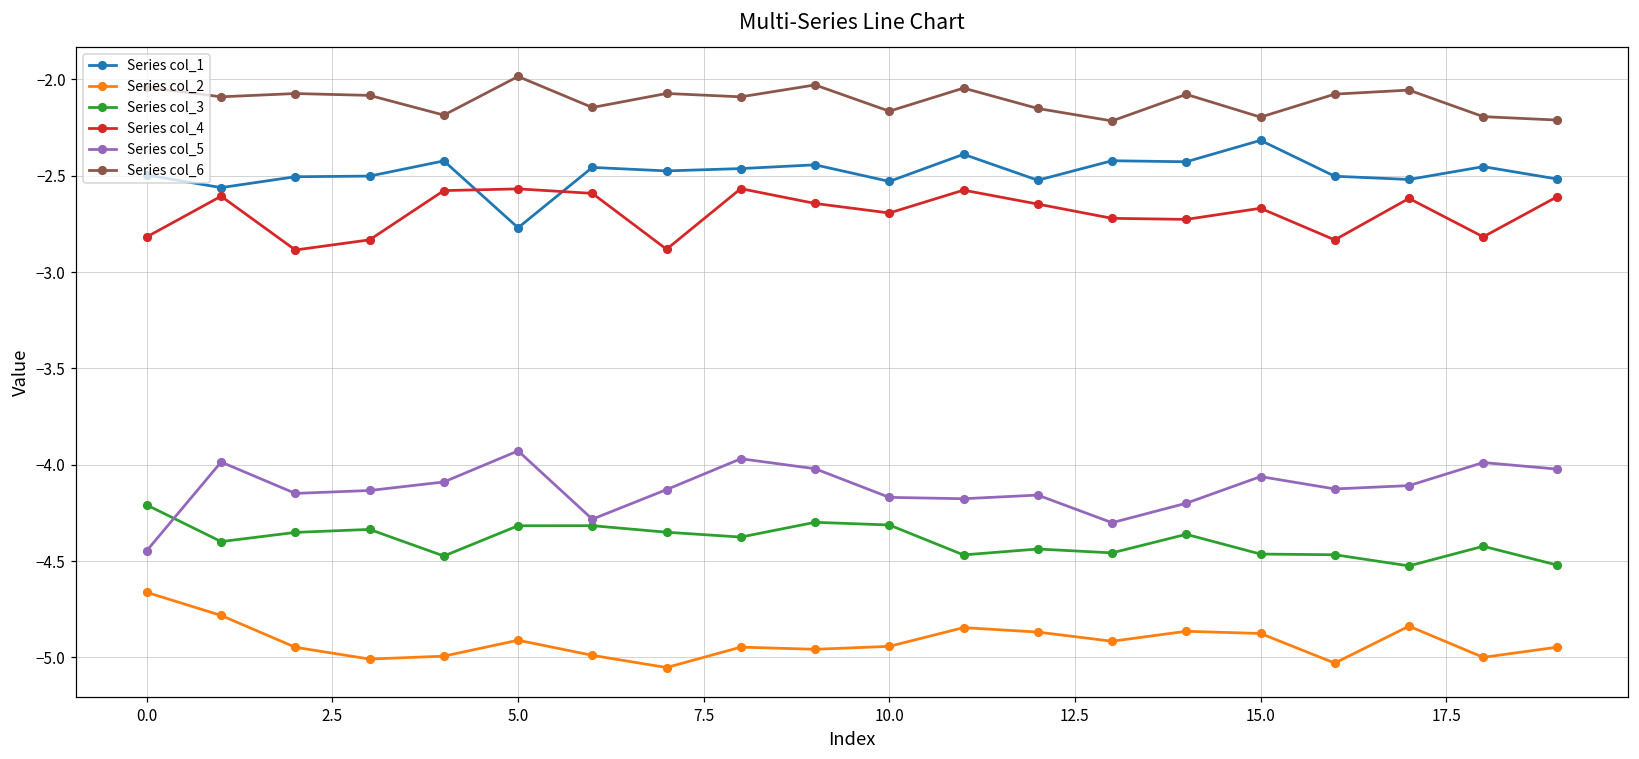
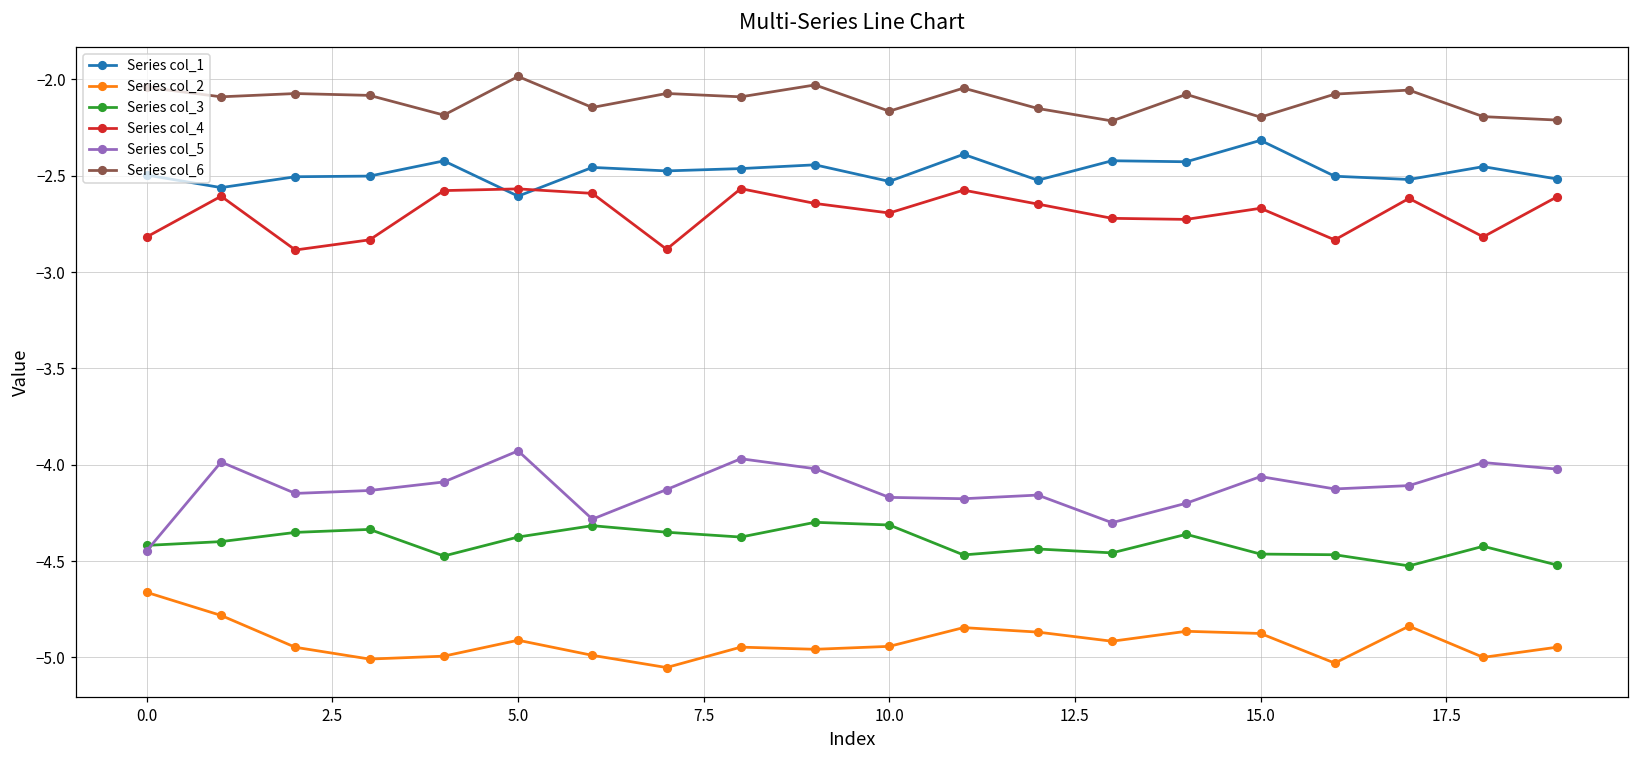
  {
    "Series col_1": {
-     "5.0": -2.77,
+     "5.0": -2.61,
      "10.0": -2.53,
      "15.0": -2.32
    },
    "Series col_2": {
      "0.0": -4.66,
      "5.0": -4.91,
      "10.0": -4.94,
      "15.0": -4.88
    },
    "Series col_3": {
-     "0.0": -4.21,
-     "5.0": -4.32,
+     "0.0": -4.42,
+     "5.0": -4.38,
      "10.0": -4.31,
      "15.0": -4.46
    },
    "Series col_4": {
      "0.0": -2.82,
      "5.0": -2.57,
      "10.0": -2.69,
      "15.0": -2.67
    },
    "Series col_5": {
      "0.0": -4.45,
      "5.0": -3.93,
      "10.0": -4.17,
      "15.0": -4.06
    },
    "Series col_6": {
      "5.0": -1.99,
      "10.0": -2.17,
      "15.0": -2.20
    }
  }
